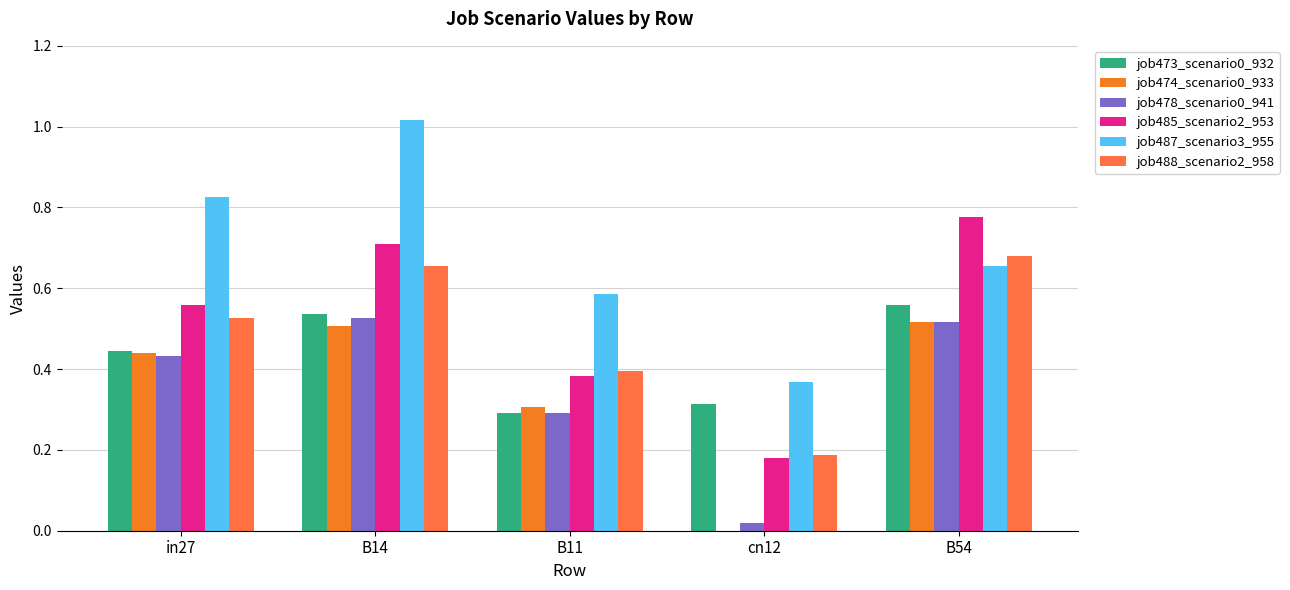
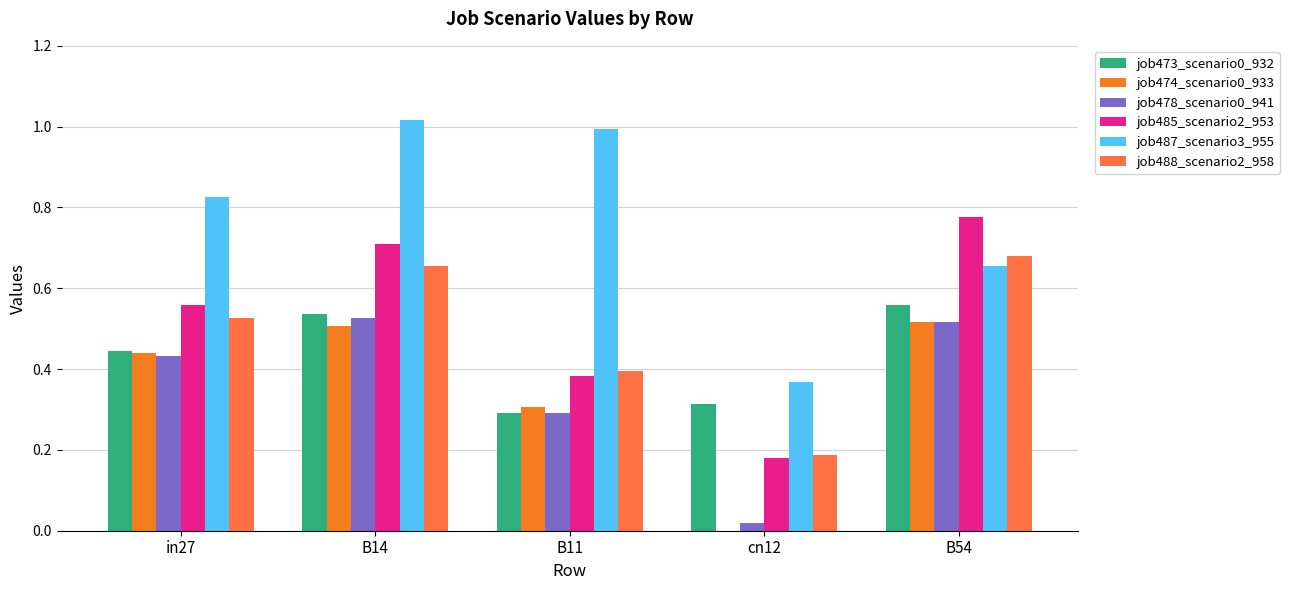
  {
    "job473_scenario0_932": {
      "in27": 0.45,
      "B14": 0.54,
      "B11": 0.29,
      "cn12": 0.31,
      "B54": 0.56
    },
    "job478_scenario0_941": {
      "in27": 0.43,
      "B14": 0.53,
      "B11": 0.29,
      "cn12": 0.02,
      "B54": 0.52
    },
    "job485_scenario2_953": {
      "in27": 0.56,
      "B14": 0.71,
      "B11": 0.38,
      "cn12": 0.18,
      "B54": 0.78
    },
    "job487_scenario3_955": {
      "in27": 0.83,
      "B14": 1.02,
-     "B11": 0.59,
+     "B11": 0.99,
      "cn12": 0.37,
      "B54": 0.66
    }
  }
